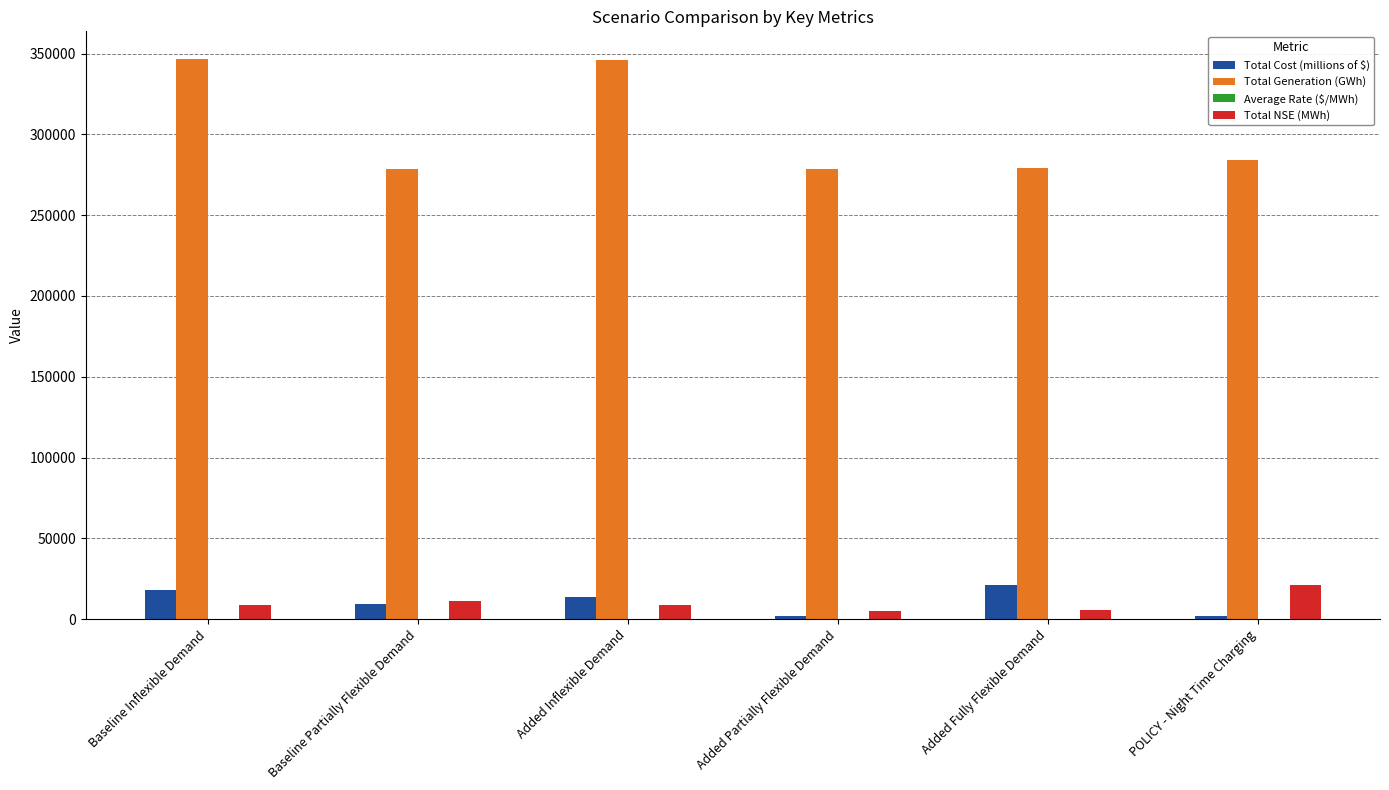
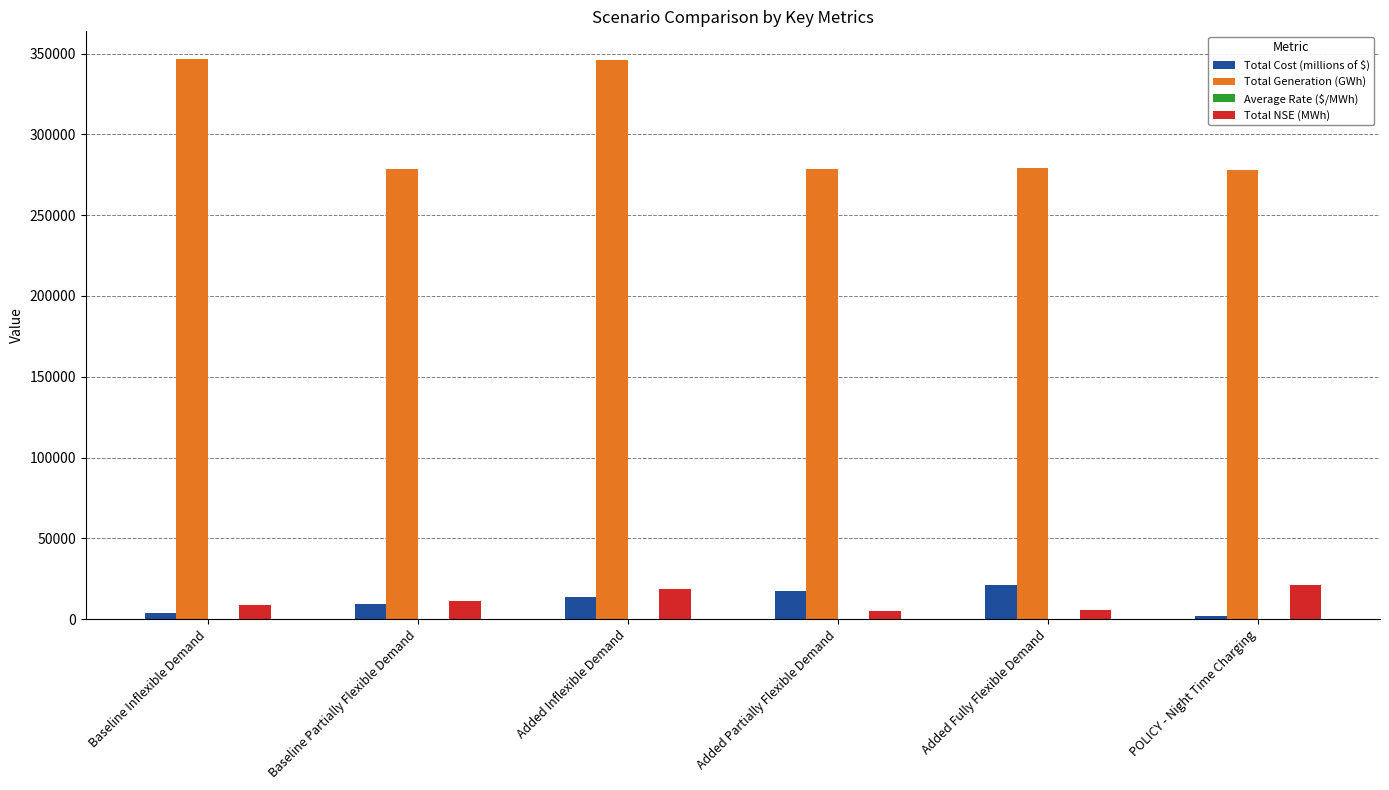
  {
    "Total Cost (millions of $)": {
-     "Baseline Inflexible Demand": 18000,
+     "Baseline Inflexible Demand": 4000,
      "Baseline Partially Flexible Demand": 10000,
      "Added Inflexible Demand": 14000,
-     "Added Partially Flexible Demand": 2000,
+     "Added Partially Flexible Demand": 17000,
      "Added Fully Flexible Demand": 21000,
      "POLICY - Night Time Charging": 2000
    },
    "Total Generation (GWh)": {
      "Baseline Inflexible Demand": 346000,
      "Baseline Partially Flexible Demand": 279000,
      "Added Inflexible Demand": 346000,
      "Added Partially Flexible Demand": 278000,
      "Added Fully Flexible Demand": 279000,
-     "POLICY - Night Time Charging": 284000
+     "POLICY - Night Time Charging": 278000
    },
    "Total NSE (MWh)": {
      "Baseline Inflexible Demand": 9000,
      "Baseline Partially Flexible Demand": 11000,
-     "Added Inflexible Demand": 9000,
+     "Added Inflexible Demand": 19000,
      "Added Partially Flexible Demand": 5000,
      "Added Fully Flexible Demand": 6000,
      "POLICY - Night Time Charging": 21000
    }
  }
